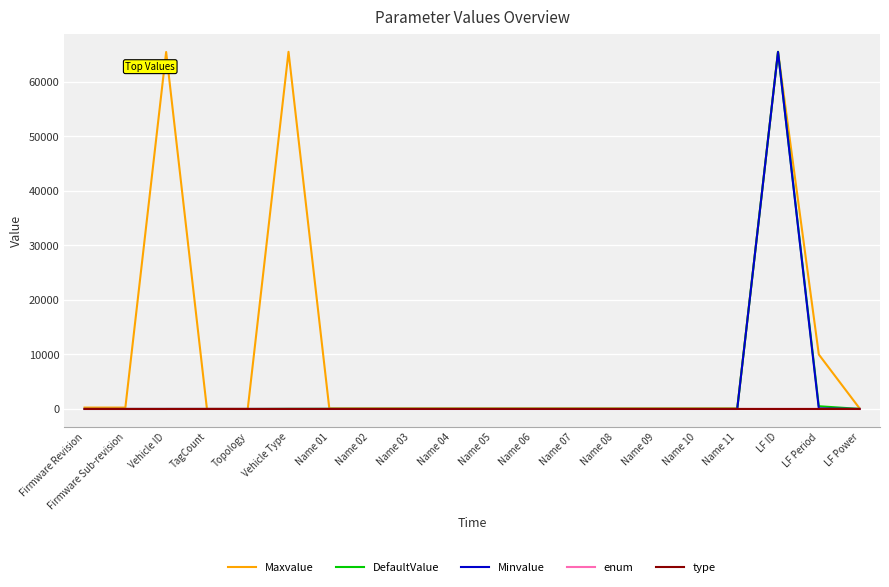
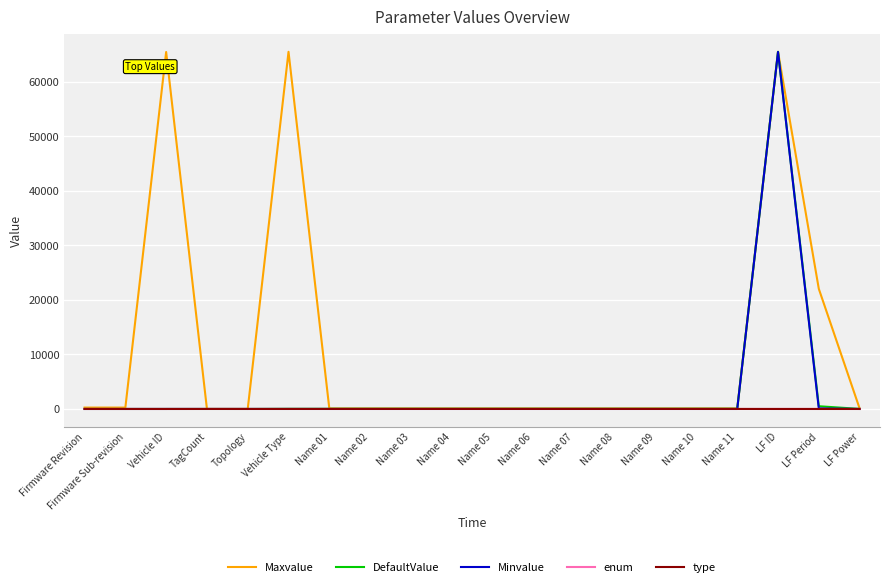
  {
    "Maxvalue": {
      "Vehicle ID": 66000,
      "Vehicle Type": 66000,
-     "LF Period": 10000
+     "LF Period": 22000
    },
    "type": {
      "LF ID": 0
    }
  }
